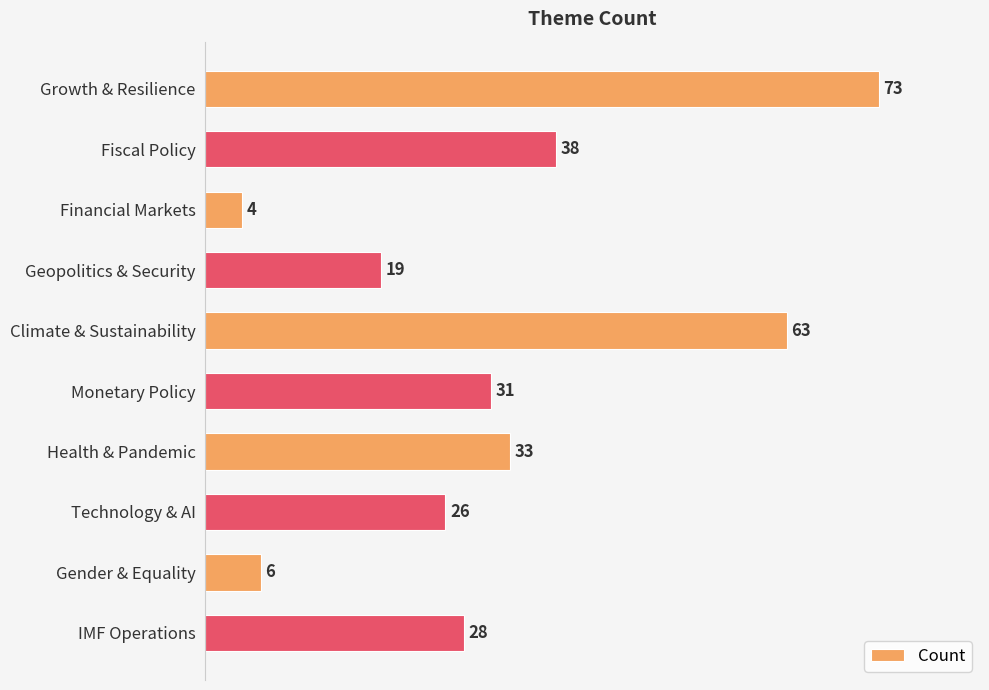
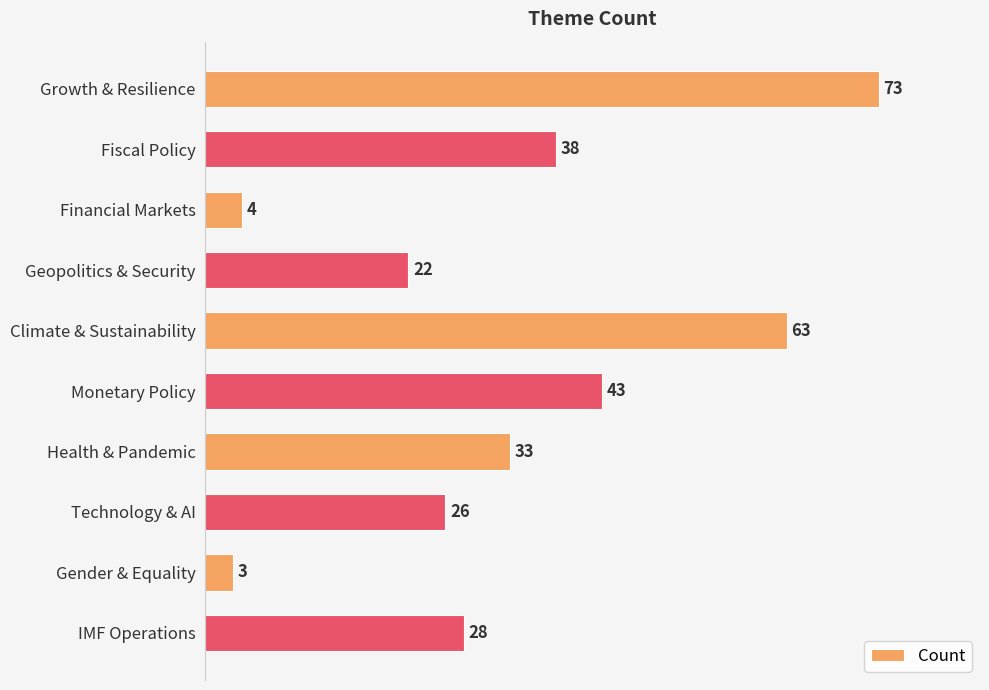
  {
    "Growth & Resilience": 73,
    "Fiscal Policy": 38,
    "Financial Markets": 4,
-   "Geopolitics & Security": 19,
+   "Geopolitics & Security": 22,
    "Climate & Sustainability": 63,
-   "Monetary Policy": 31,
+   "Monetary Policy": 43,
    "Health & Pandemic": 33,
    "Technology & AI": 26,
-   "Gender & Equality": 6,
+   "Gender & Equality": 3,
    "IMF Operations": 28
  }
